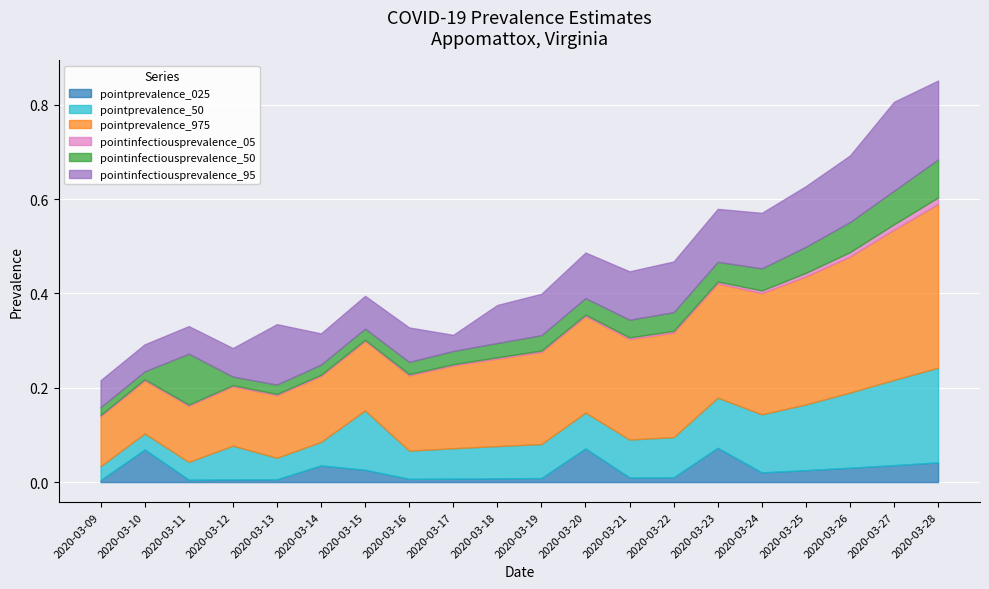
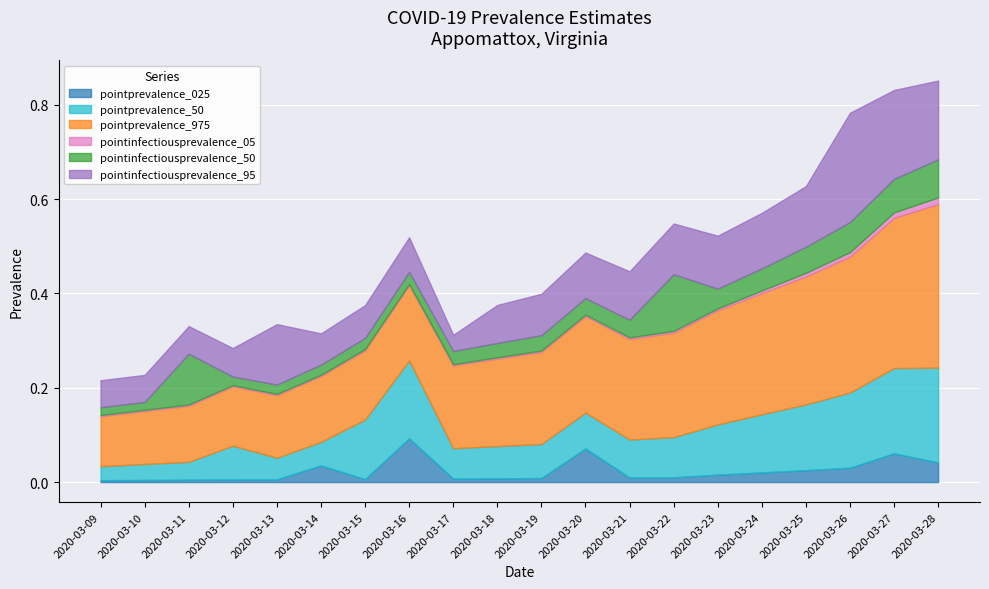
  {
    "pointprevalence_025": {
-     "2020-03-10": 0.07,
+     "2020-03-10": 0.00,
      "2020-03-12": 0.01,
      "2020-03-13": 0.01,
      "2020-03-14": 0.04,
-     "2020-03-15": 0.03,
-     "2020-03-16": 0.01,
+     "2020-03-15": 0.01,
+     "2020-03-16": 0.09,
      "2020-03-17": 0.01,
      "2020-03-18": 0.01,
      "2020-03-19": 0.01,
      "2020-03-20": 0.07,
      "2020-03-21": 0.01,
      "2020-03-22": 0.01,
-     "2020-03-23": 0.07,
+     "2020-03-23": 0.02,
      "2020-03-24": 0.02,
      "2020-03-25": 0.03,
      "2020-03-26": 0.03,
-     "2020-03-27": 0.04,
+     "2020-03-27": 0.06,
      "2020-03-28": 0.04
    },
    "pointprevalence_50": {
      "2020-03-09": 0.03,
      "2020-03-10": 0.03,
      "2020-03-11": 0.04,
      "2020-03-12": 0.07,
      "2020-03-13": 0.05,
      "2020-03-14": 0.05,
      "2020-03-15": 0.13,
-     "2020-03-16": 0.06,
+     "2020-03-16": 0.17,
      "2020-03-17": 0.06,
      "2020-03-18": 0.07,
      "2020-03-19": 0.07,
      "2020-03-20": 0.08,
      "2020-03-21": 0.08,
      "2020-03-22": 0.09,
      "2020-03-23": 0.11,
      "2020-03-24": 0.12,
      "2020-03-25": 0.14,
      "2020-03-26": 0.16,
      "2020-03-27": 0.18,
      "2020-03-28": 0.20
    },
    "pointprevalence_975": {
      "2020-03-24": 0.26,
      "2020-03-25": 0.27,
      "2020-03-26": 0.29,
      "2020-03-27": 0.32,
      "2020-03-28": 0.35
    },
    "pointinfectiousprevalence_05": {
      "2020-03-24": 0.01,
      "2020-03-25": 0.01,
      "2020-03-26": 0.01,
      "2020-03-27": 0.01,
      "2020-03-28": 0.01
    },
    "pointinfectiousprevalence_50": {
      "2020-03-09": 0.02,
      "2020-03-10": 0.02,
      "2020-03-11": 0.11,
      "2020-03-12": 0.02,
      "2020-03-13": 0.02,
      "2020-03-14": 0.02,
      "2020-03-15": 0.02,
      "2020-03-16": 0.03,
      "2020-03-17": 0.03,
      "2020-03-18": 0.03,
      "2020-03-19": 0.03,
      "2020-03-20": 0.04,
      "2020-03-21": 0.04,
-     "2020-03-22": 0.04,
+     "2020-03-22": 0.12,
      "2020-03-23": 0.04,
      "2020-03-24": 0.05,
      "2020-03-25": 0.06,
      "2020-03-26": 0.06,
      "2020-03-27": 0.07,
      "2020-03-28": 0.08
    },
    "pointinfectiousprevalence_95": {
      "2020-03-09": 0.06,
      "2020-03-10": 0.06,
      "2020-03-11": 0.06,
      "2020-03-12": 0.06,
      "2020-03-13": 0.13,
      "2020-03-14": 0.07,
      "2020-03-15": 0.07,
      "2020-03-16": 0.07,
      "2020-03-17": 0.03,
      "2020-03-18": 0.08,
      "2020-03-19": 0.09,
      "2020-03-20": 0.10,
      "2020-03-21": 0.10,
      "2020-03-22": 0.11,
      "2020-03-23": 0.11,
      "2020-03-24": 0.12,
      "2020-03-25": 0.13,
-     "2020-03-26": 0.14,
+     "2020-03-26": 0.23,
      "2020-03-27": 0.19,
      "2020-03-28": 0.17
    }
  }
